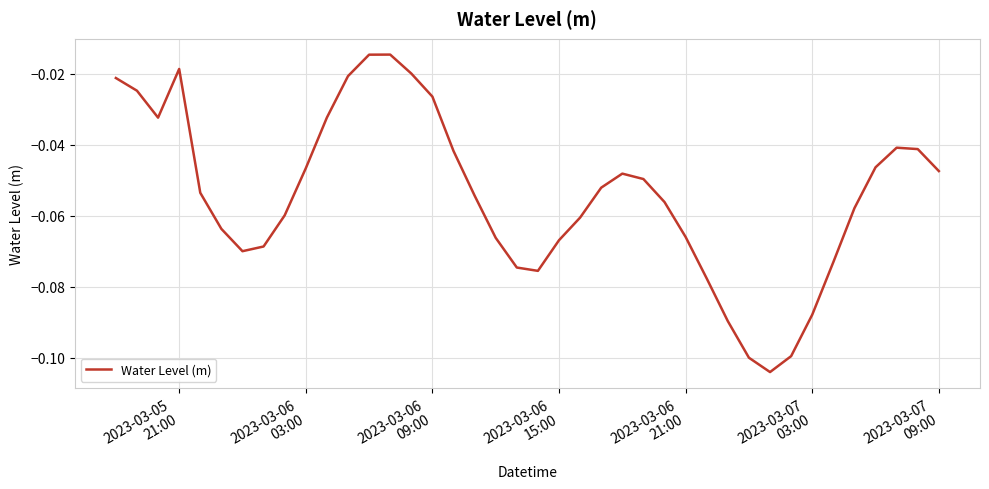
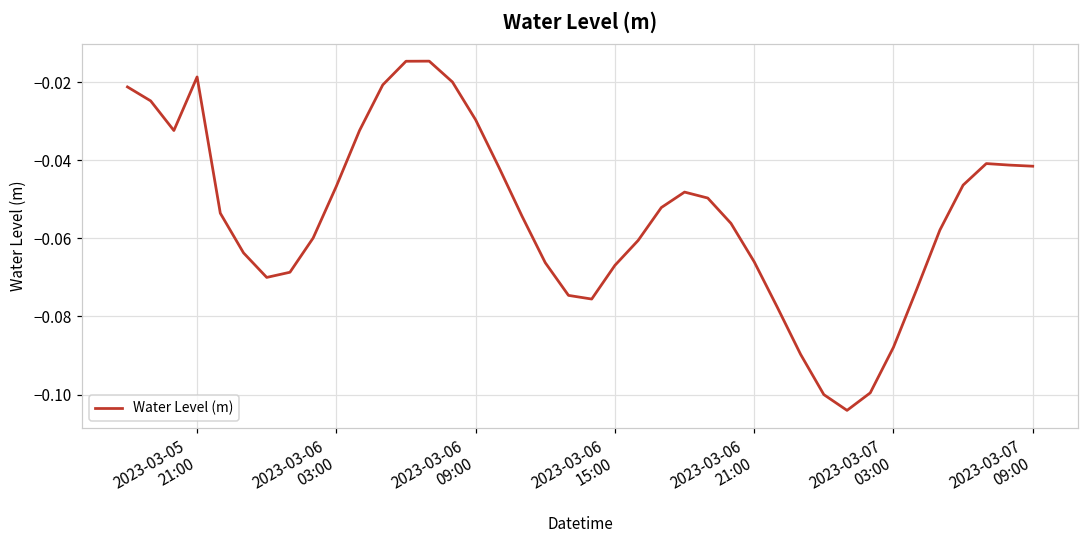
  {
    "2023-03-05 21:00": -0.019,
    "2023-03-06 03:00": -0.047,
-   "2023-03-06 09:00": -0.026,
+   "2023-03-06 09:00": -0.030,
    "2023-03-06 15:00": -0.067,
    "2023-03-06 21:00": -0.066,
    "2023-03-07 03:00": -0.088,
-   "2023-03-07 09:00": -0.047
+   "2023-03-07 09:00": -0.041
  }
